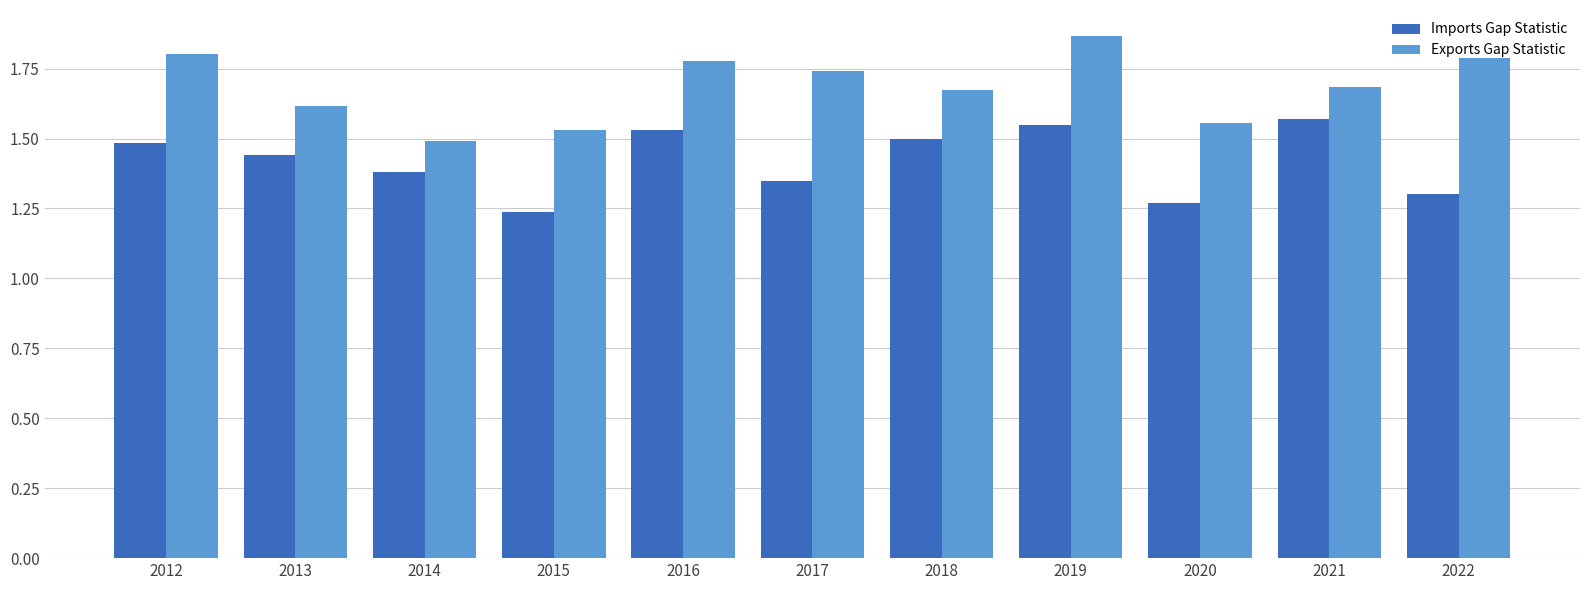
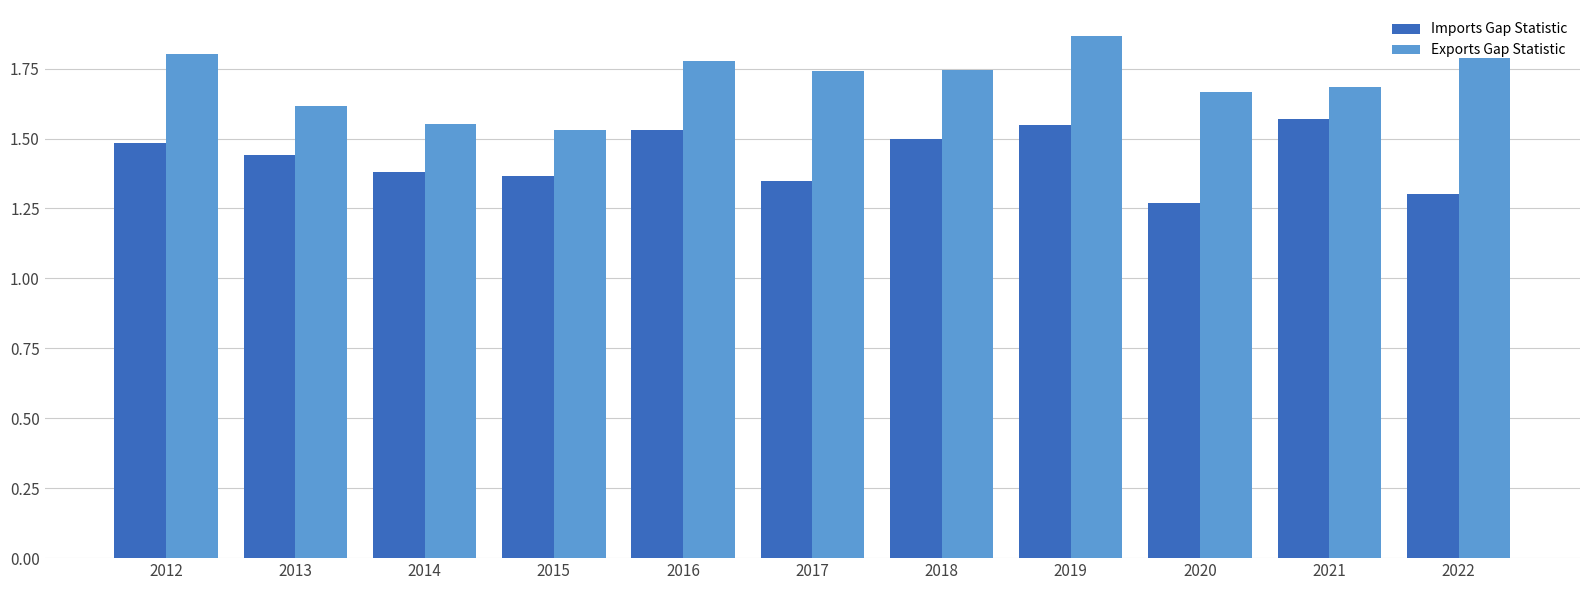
  {
    "Imports Gap Statistic": {
      "2012": 1.48,
      "2013": 1.44,
      "2014": 1.38,
-     "2015": 1.24,
+     "2015": 1.37,
      "2016": 1.53,
      "2017": 1.35,
      "2018": 1.50,
      "2019": 1.55,
      "2020": 1.27,
      "2021": 1.57,
      "2022": 1.30
    },
    "Exports Gap Statistic": {
      "2012": 1.80,
      "2013": 1.61,
-     "2014": 1.49,
+     "2014": 1.55,
      "2015": 1.53,
      "2016": 1.78,
      "2017": 1.74,
-     "2018": 1.67,
+     "2018": 1.75,
      "2019": 1.87,
-     "2020": 1.55,
+     "2020": 1.66,
      "2021": 1.69,
      "2022": 1.79
    }
  }
